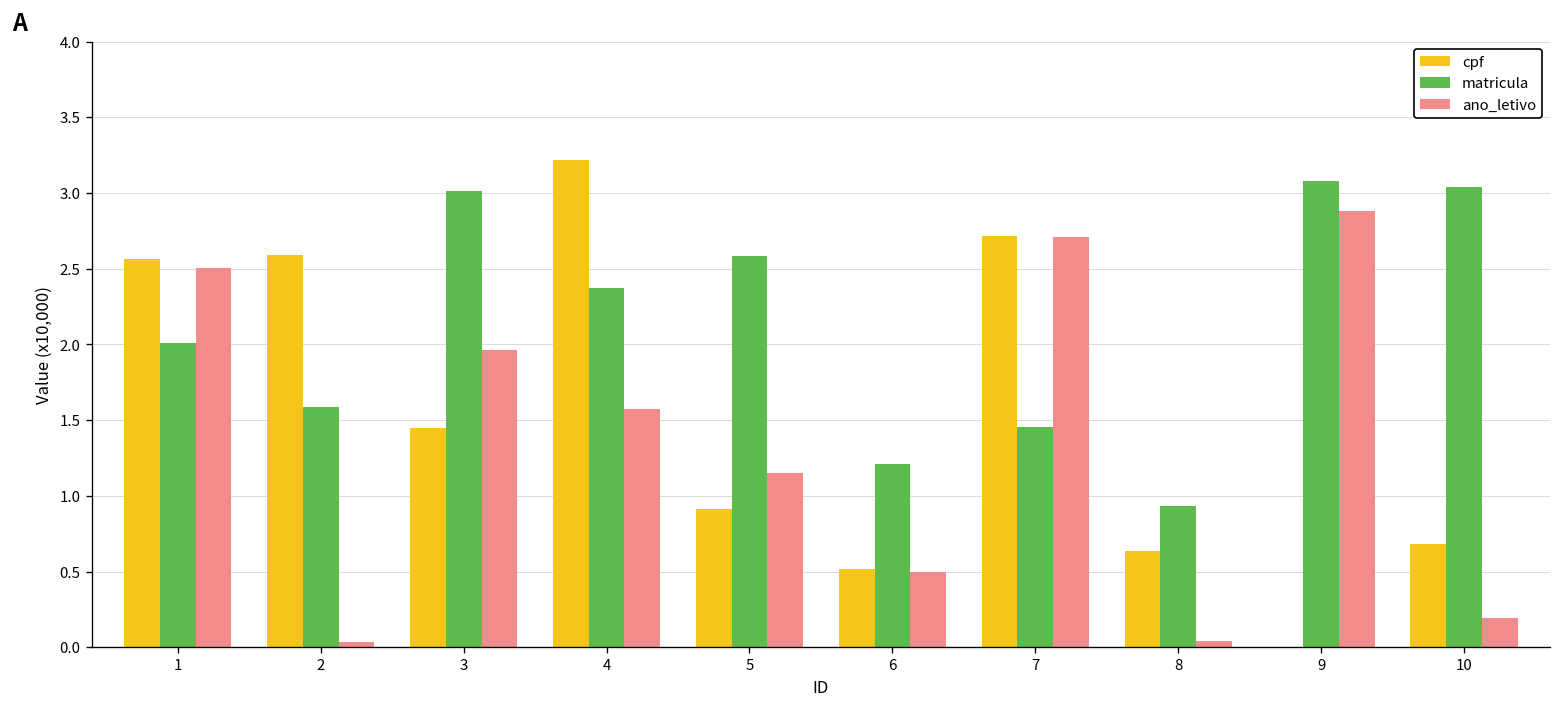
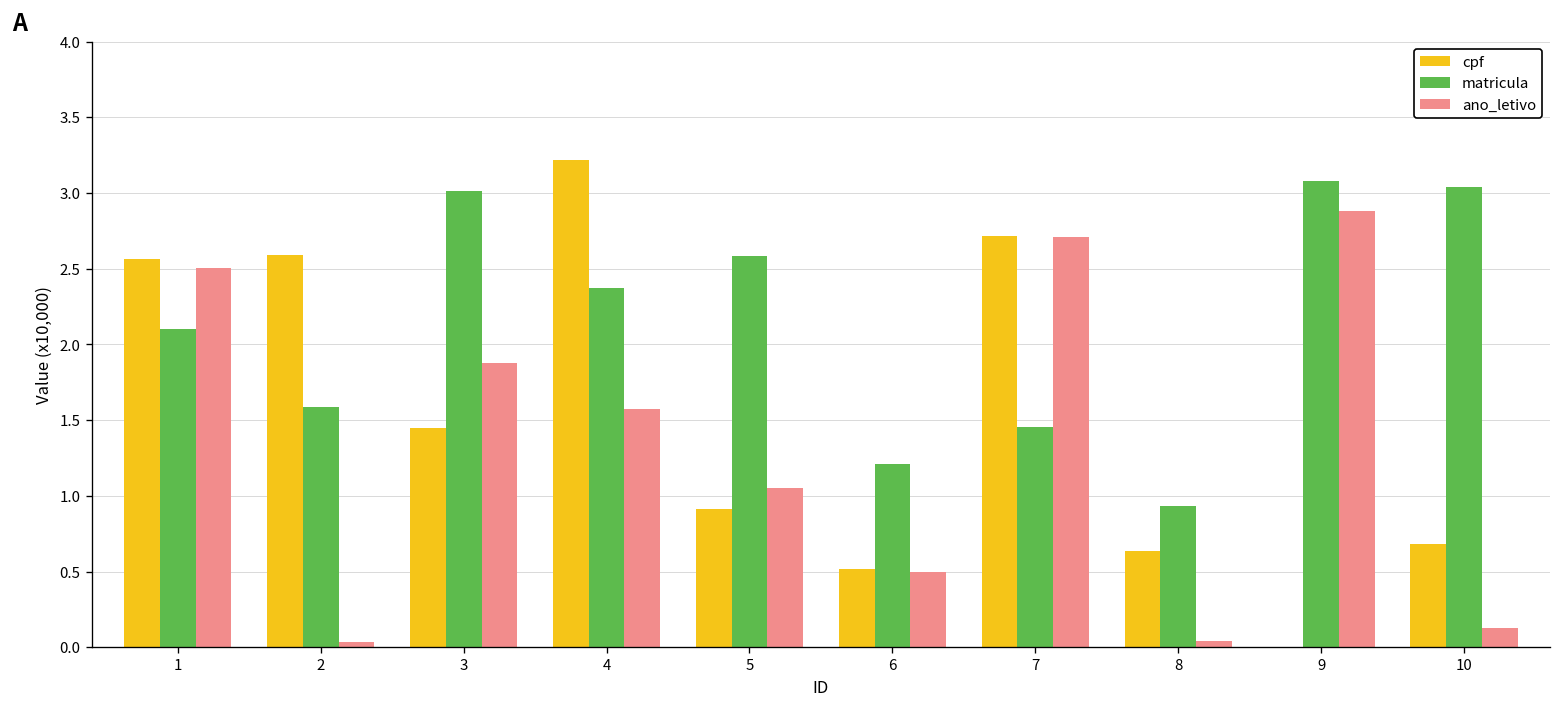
  {
    "cpf": {
      "1": 2.56,
      "2": 2.59,
      "3": 1.45,
      "4": 3.22,
      "5": 0.92,
      "6": 0.52,
      "7": 2.72,
      "8": 0.64,
      "10": 0.68
    },
    "matricula": {
-     "1": 2.01,
+     "1": 2.10,
      "2": 1.59,
      "3": 3.01,
      "4": 2.37,
      "5": 2.59,
      "6": 1.21,
      "7": 1.45,
      "8": 0.93,
      "9": 3.08,
      "10": 3.04
    },
    "ano_letivo": {
      "1": 2.51,
      "2": 0.03,
-     "3": 1.96,
+     "3": 1.88,
      "4": 1.57,
-     "5": 1.15,
+     "5": 1.05,
      "6": 0.50,
      "7": 2.71,
      "8": 0.04,
      "9": 2.88,
-     "10": 0.20
+     "10": 0.13
    }
  }
